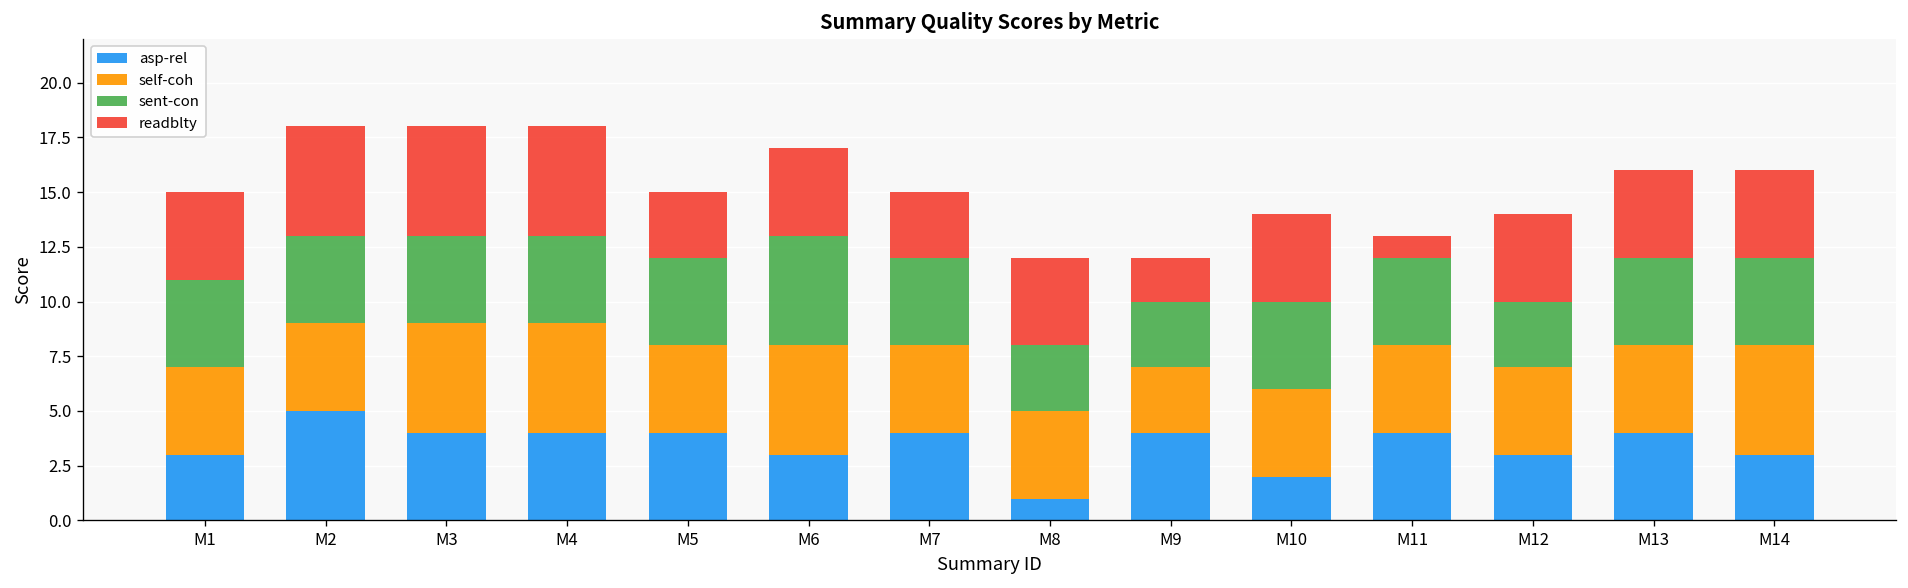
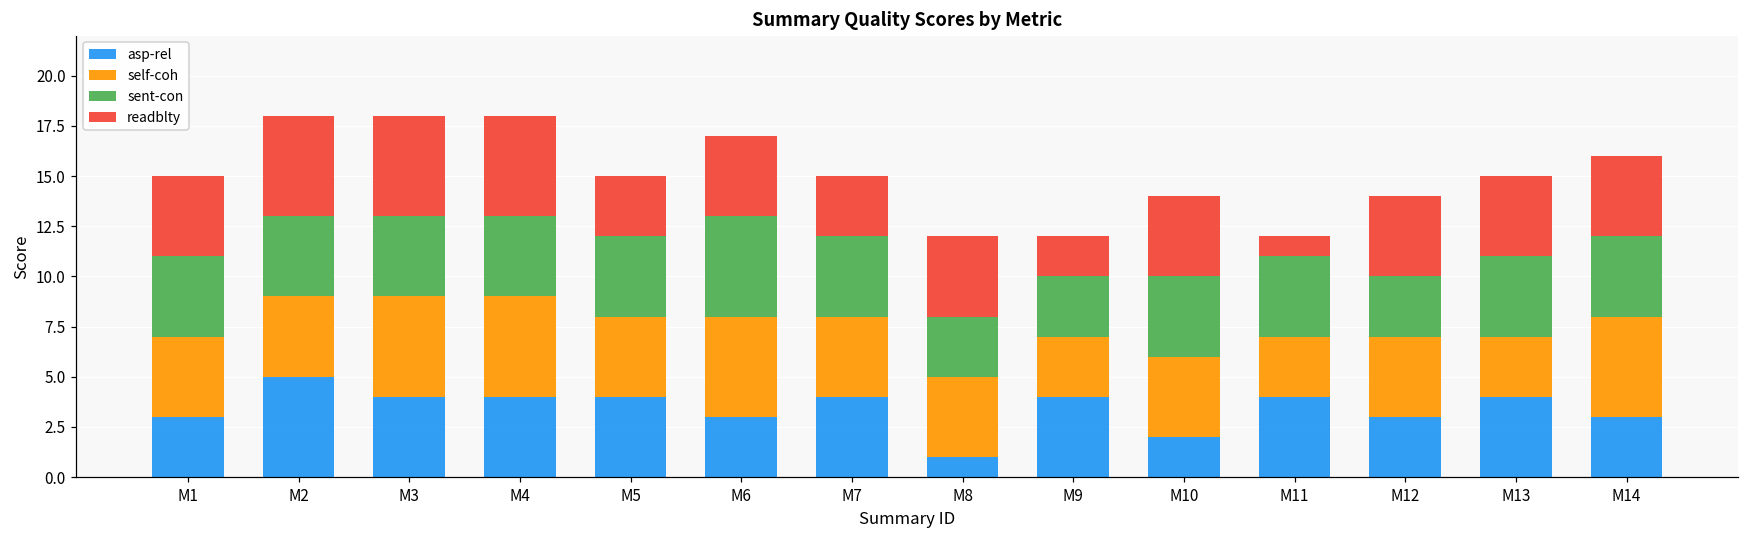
  {
    "asp-rel": {
      "M1": 3,
      "M2": 5,
      "M3": 4,
      "M4": 4,
      "M5": 4,
      "M6": 3,
      "M7": 4,
      "M8": 1,
      "M9": 4,
      "M10": 2,
      "M11": 4,
      "M12": 3,
      "M13": 4,
      "M14": 3
    },
    "self-coh": {
      "M1": 4,
      "M2": 4,
      "M3": 5,
      "M4": 5,
      "M5": 4,
      "M6": 5,
      "M7": 4,
      "M8": 4,
      "M9": 3,
      "M10": 4,
-     "M11": 4,
+     "M11": 3,
      "M12": 4,
-     "M13": 4,
+     "M13": 3,
      "M14": 5
    },
    "sent-con": {
      "M1": 4,
      "M2": 4,
      "M3": 4,
      "M4": 4,
      "M5": 4,
      "M6": 5,
      "M7": 4,
      "M8": 3,
      "M9": 3,
      "M10": 4,
      "M11": 4,
      "M12": 3,
      "M13": 4,
      "M14": 4
    },
    "readblty": {
      "M1": 4,
      "M2": 5,
      "M3": 5,
      "M4": 5,
      "M5": 3,
      "M6": 4,
      "M7": 3,
      "M8": 4,
      "M9": 2,
      "M10": 4,
      "M11": 1,
      "M12": 4,
      "M13": 4,
      "M14": 4
    }
  }
